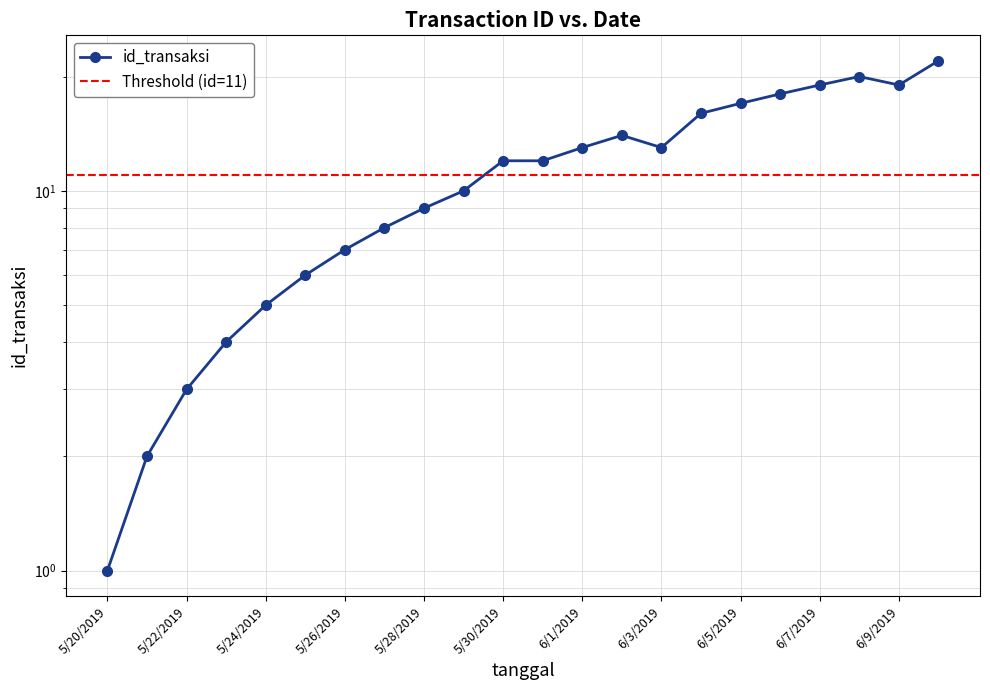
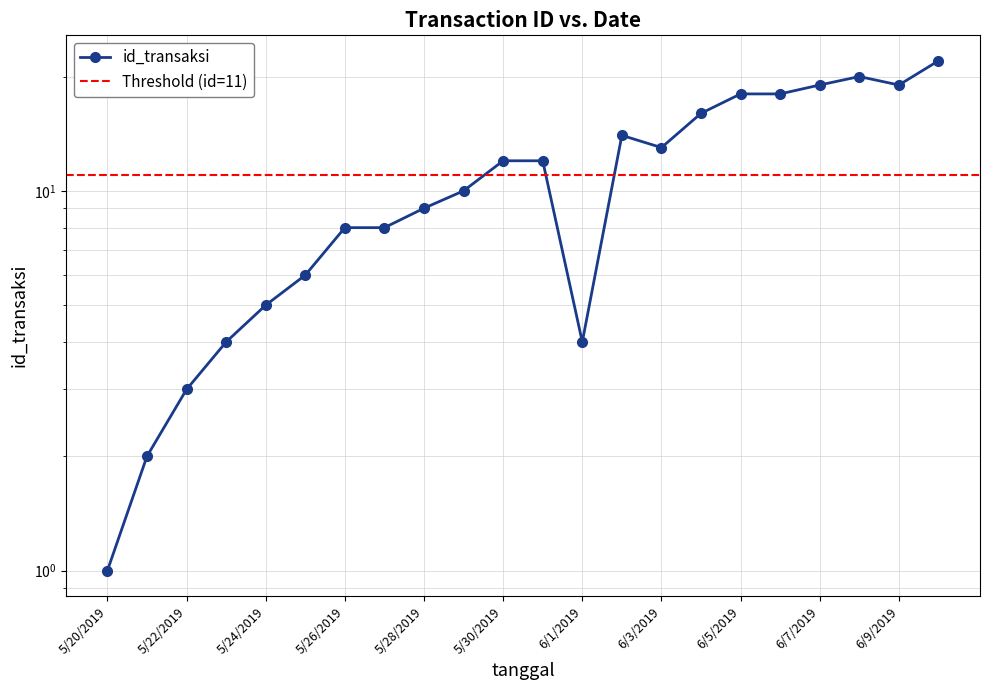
  {
    "5/20/2019": 1,
    "5/22/2019": 3,
    "5/24/2019": 5,
-   "5/26/2019": 7,
+   "5/26/2019": 8,
    "5/28/2019": 9,
    "5/30/2019": 12,
-   "6/1/2019": 13,
+   "6/1/2019": 4,
    "6/3/2019": 13,
-   "6/5/2019": 17,
+   "6/5/2019": 18,
    "6/7/2019": 19,
    "6/9/2019": 19
  }
